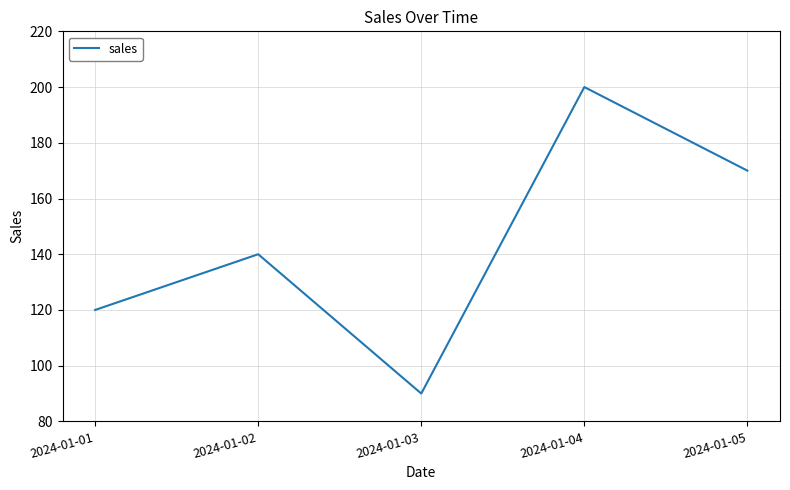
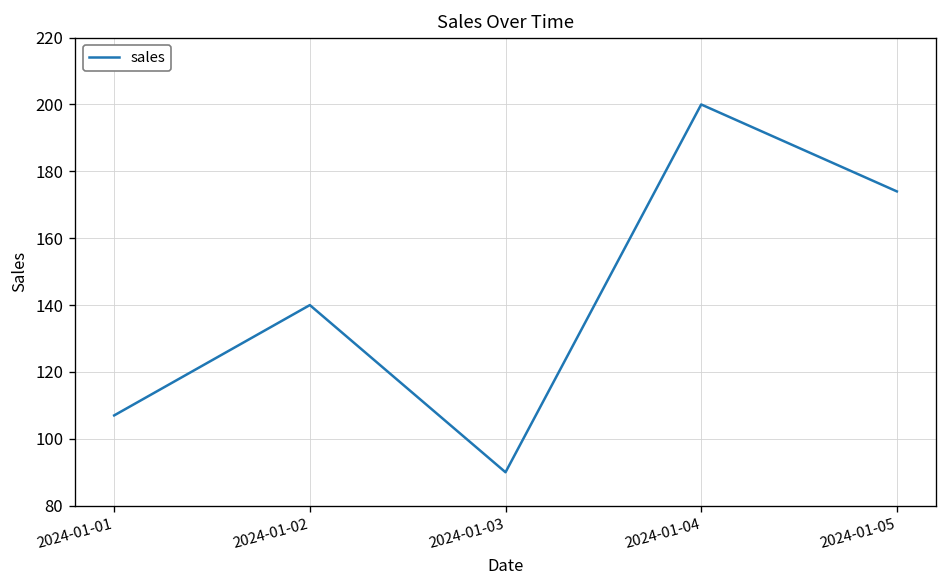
  {
-   "2024-01-01": 120,
+   "2024-01-01": 107,
    "2024-01-02": 140,
    "2024-01-03": 90,
    "2024-01-04": 200,
-   "2024-01-05": 170
+   "2024-01-05": 174
  }
